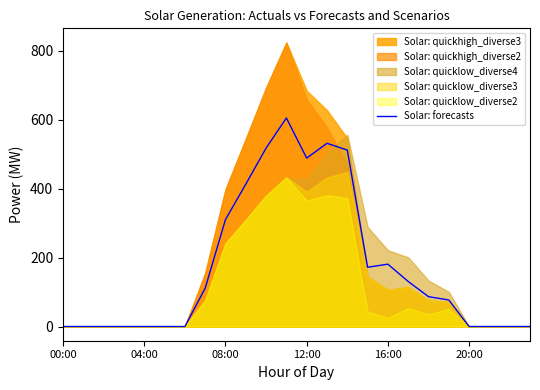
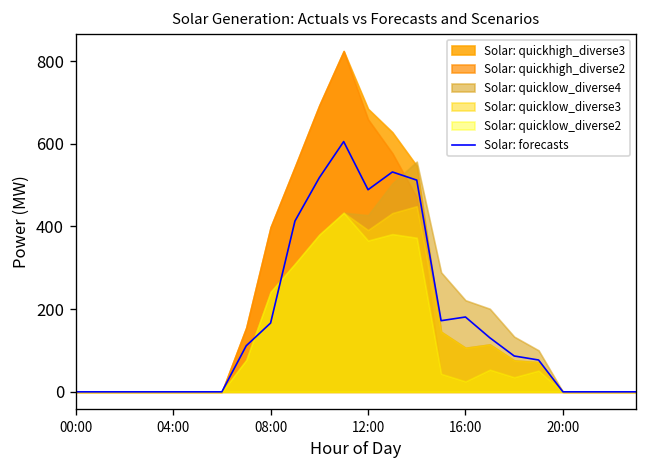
  {
    "Solar: forecasts": {
-     "08:00": 310,
+     "08:00": 170,
      "12:00": 490,
      "16:00": 180
    }
  }
